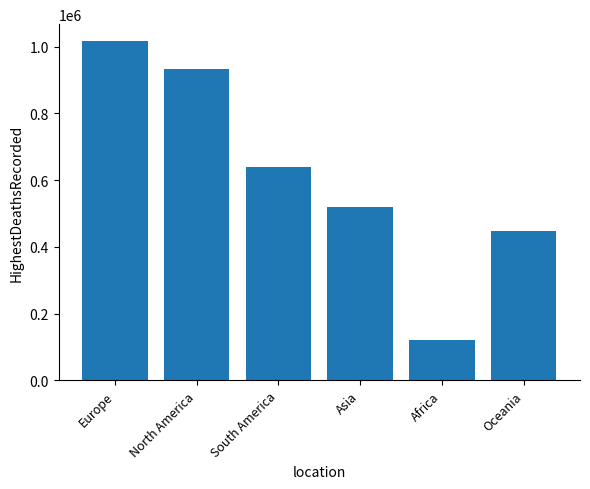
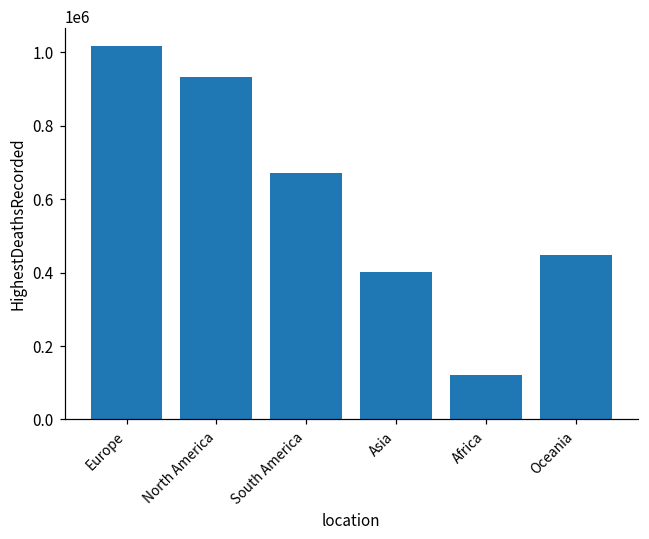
  {
    "Europe": 1020000,
    "North America": 930000,
-   "South America": 640000,
-   "Asia": 520000,
+   "South America": 670000,
+   "Asia": 400000,
    "Africa": 120000,
    "Oceania": 450000
  }
